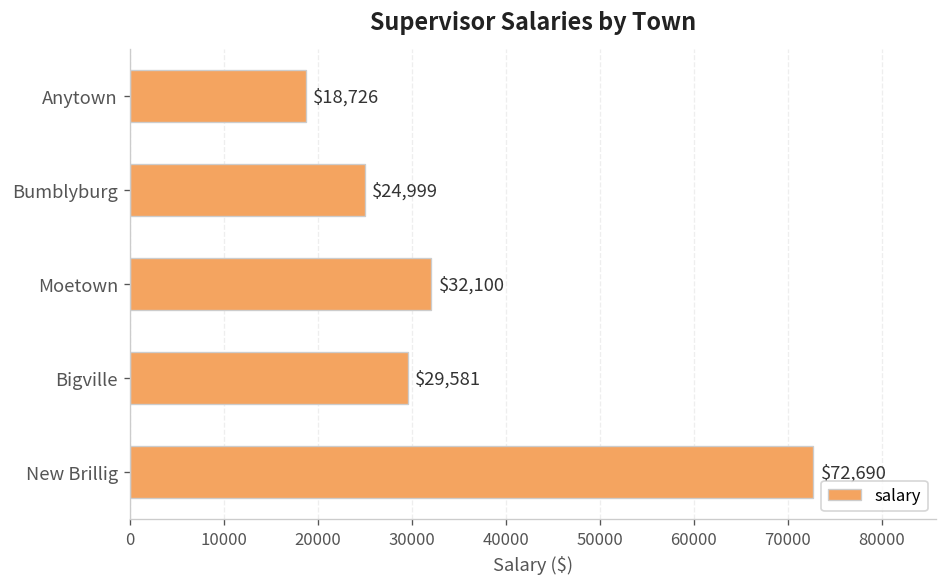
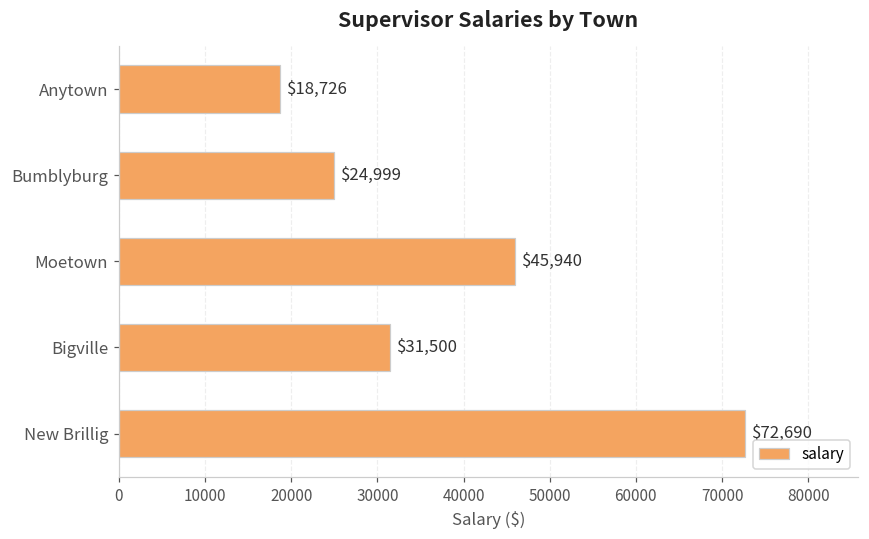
  {
    "Anytown": "$18,726",
    "Bumblyburg": "$24,999",
-   "Moetown": "$32,100",
-   "Bigville": "$29,581"
+   "Moetown": "$45,940",
+   "Bigville": "$31,500"
  }
